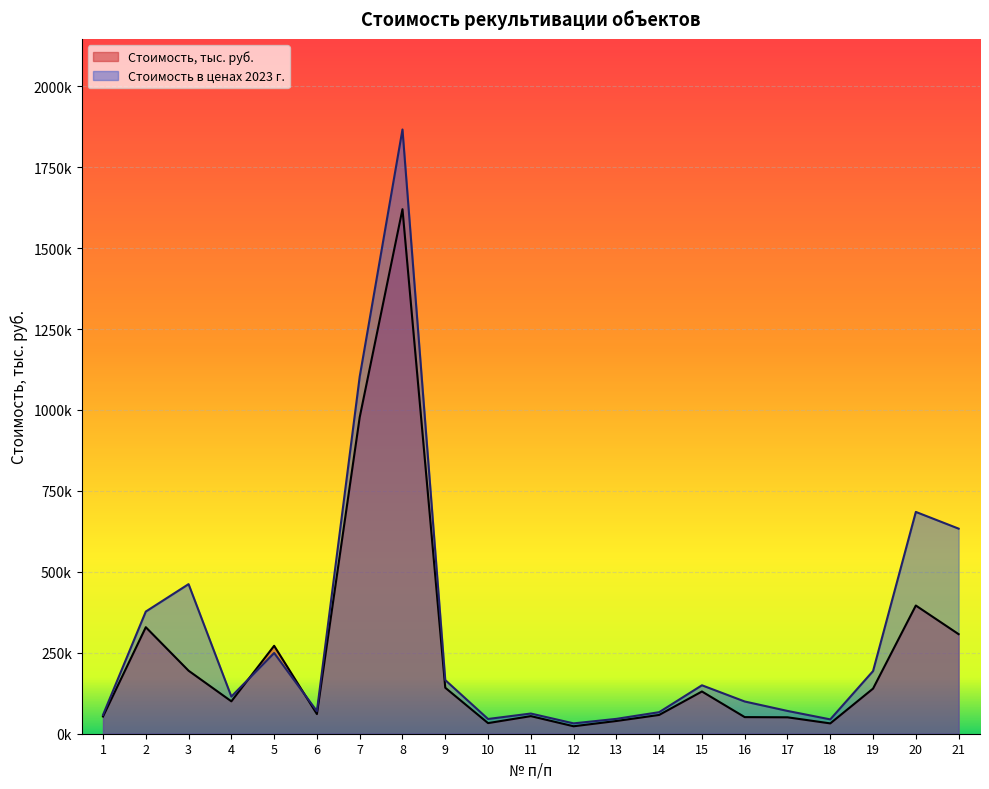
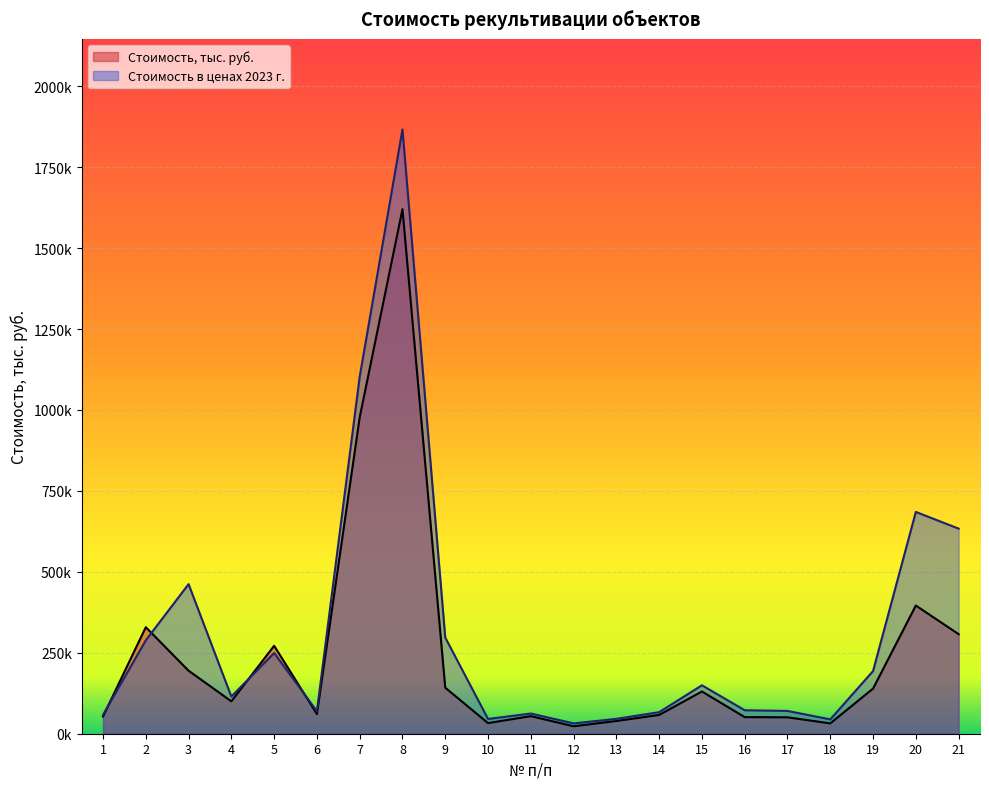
  {
    "Стоимость, тыс. руб.": {
      "2": 330000,
      "3": 190000,
      "4": 100000,
      "5": 270000,
      "6": 60000,
      "7": 980000,
      "8": 1620000,
      "9": 140000,
      "10": 30000,
      "11": 50000,
      "12": 20000,
      "14": 60000,
      "15": 130000,
      "16": 50000,
      "17": 50000,
      "18": 30000,
      "19": 140000,
      "20": 400000,
      "21": 310000
    },
    "Стоимость в ценах 2023 г.": {
-     "2": 380000,
+     "2": 290000,
      "3": 460000,
      "4": 110000,
      "5": 250000,
      "6": 70000,
      "7": 1100000,
      "8": 1870000,
-     "9": 170000,
+     "9": 300000,
      "10": 50000,
      "11": 60000,
      "12": 30000,
      "14": 70000,
      "15": 150000,
-     "16": 100000,
+     "16": 70000,
      "17": 70000,
      "18": 40000,
      "19": 190000,
      "20": 690000,
      "21": 630000
    }
  }
